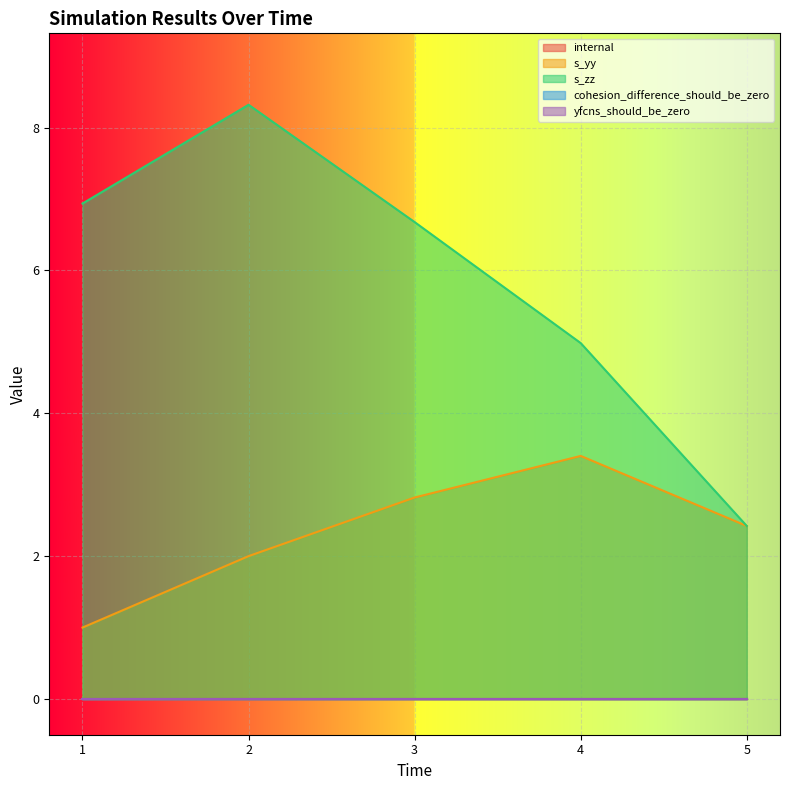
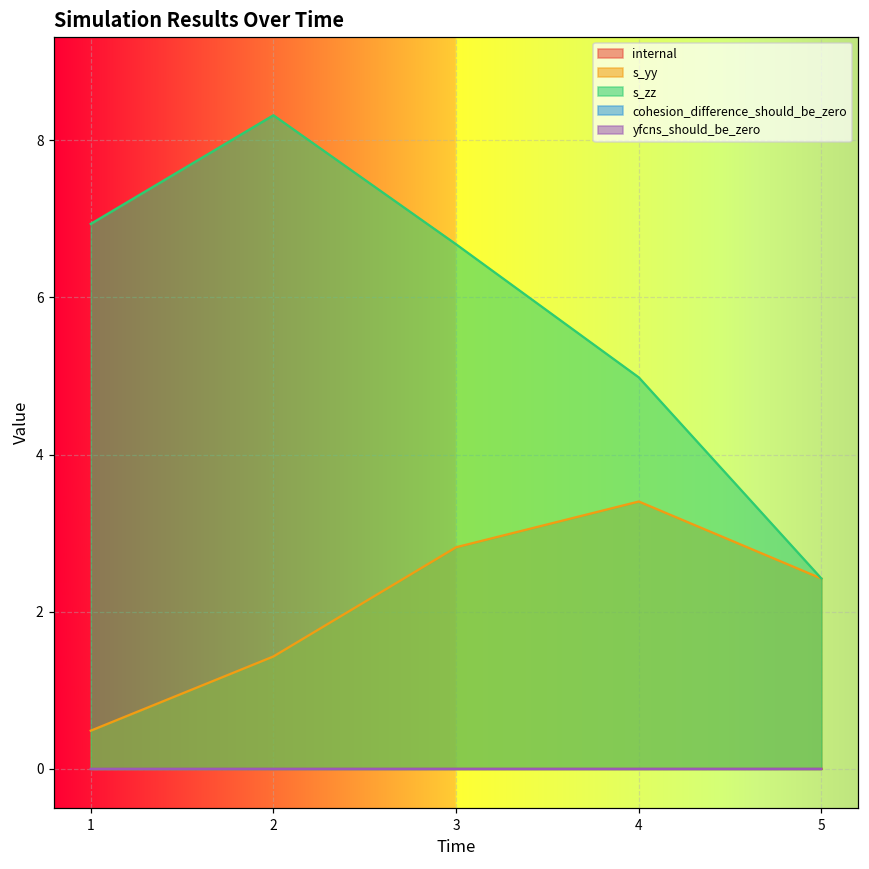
  {
    "s_yy": {
-     "1": 1.0,
-     "2": 2.0,
+     "1": 0.5,
+     "2": 1.4,
      "3": 2.8,
      "4": 3.4
    },
    "s_zz": {
      "1": 6.9,
      "2": 8.3,
      "3": 6.7,
      "4": 5.0
    },
    "yfcns_should_be_zero": {
      "1": 0.0,
      "2": 0.0,
      "3": 0.0,
      "4": 0.0,
      "5": 0.0
    }
  }
